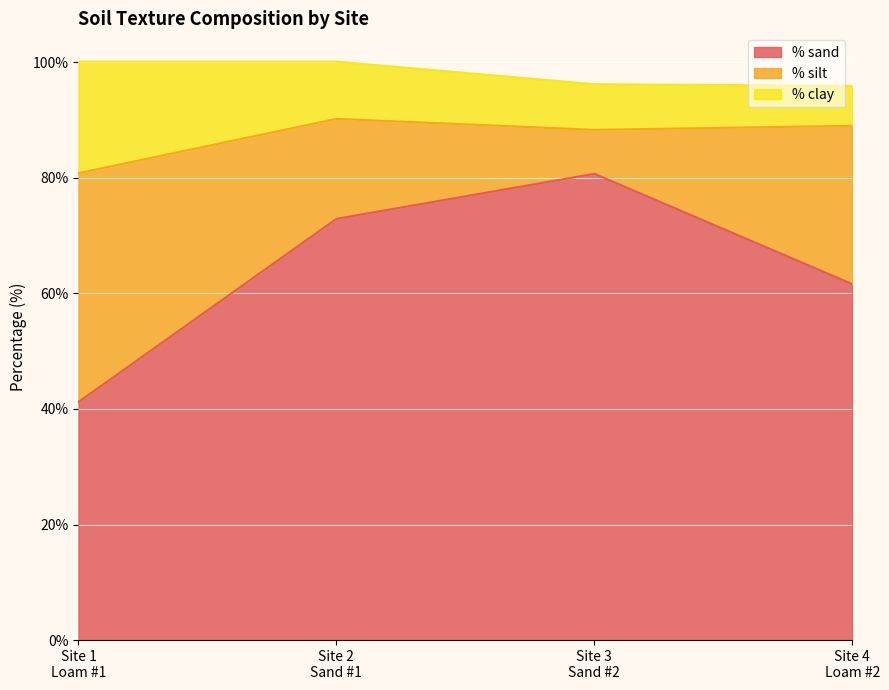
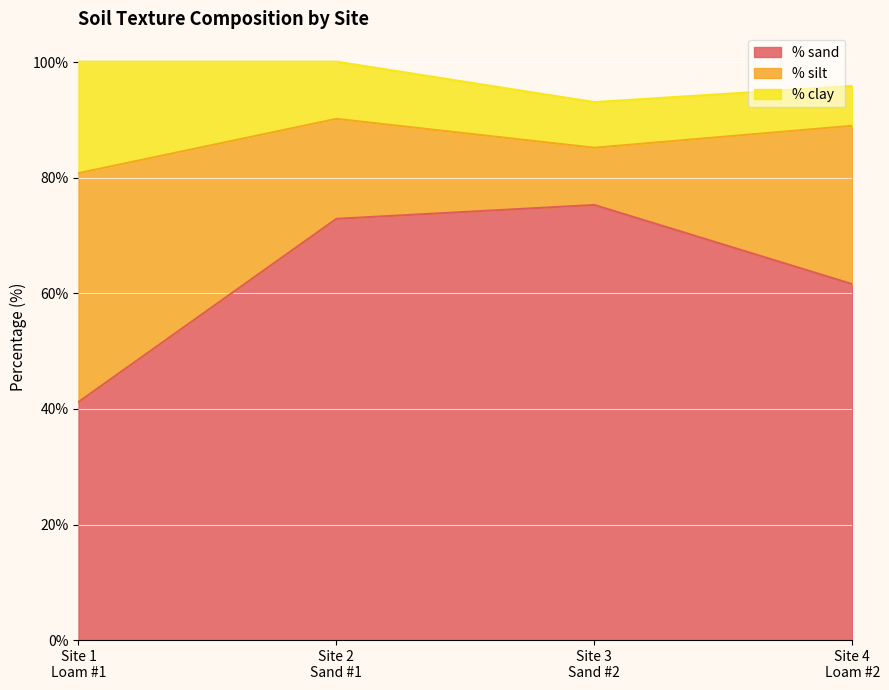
  {
    "% sand": {
      "Site 1 Loam #1": "41%",
      "Site 2 Sand #1": "73%",
-     "Site 3 Sand #2": "81%",
+     "Site 3 Sand #2": "75%",
      "Site 4 Loam #2": "62%"
    },
    "% silt": {
      "Site 1 Loam #1": "40%",
      "Site 2 Sand #1": "17%",
-     "Site 3 Sand #2": "8%",
+     "Site 3 Sand #2": "10%",
      "Site 4 Loam #2": "27%"
    },
    "% clay": {
      "Site 1 Loam #1": "19%",
      "Site 2 Sand #1": "10%",
      "Site 3 Sand #2": "8%",
      "Site 4 Loam #2": "7%"
    }
  }
